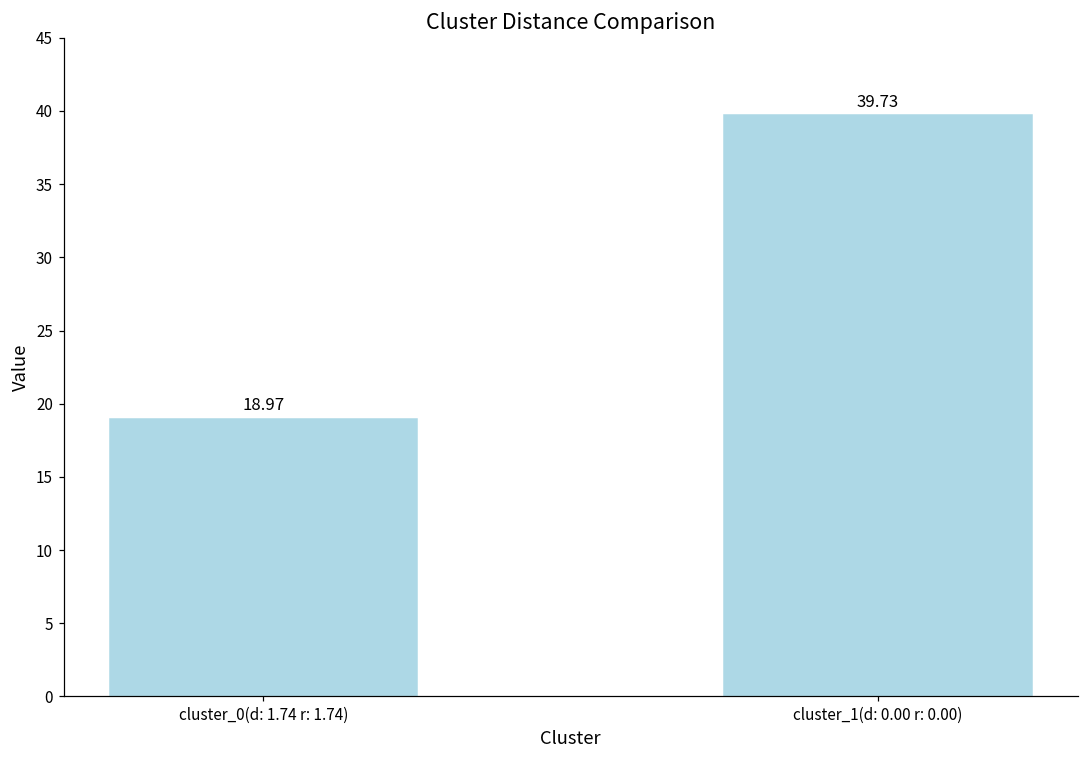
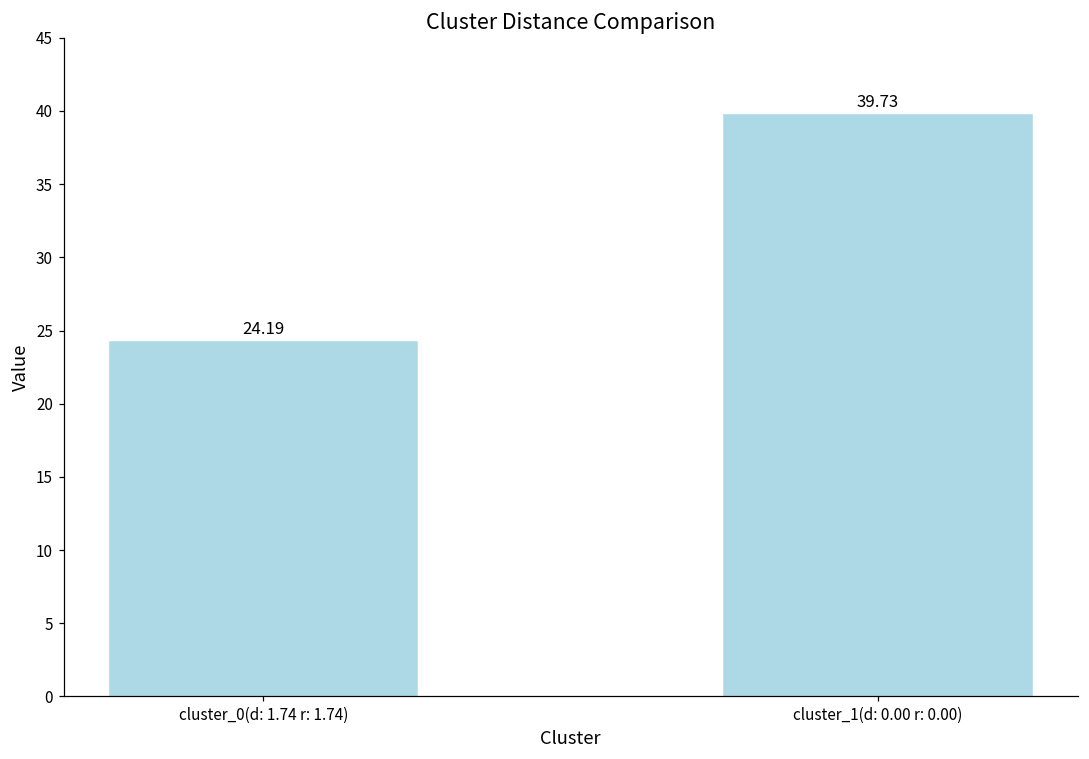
  {
-   "cluster_0(d: 1.74 r: 1.74)": 18.97,
+   "cluster_0(d: 1.74 r: 1.74)": 24.19,
    "cluster_1(d: 0.00 r: 0.00)": 39.73
  }
